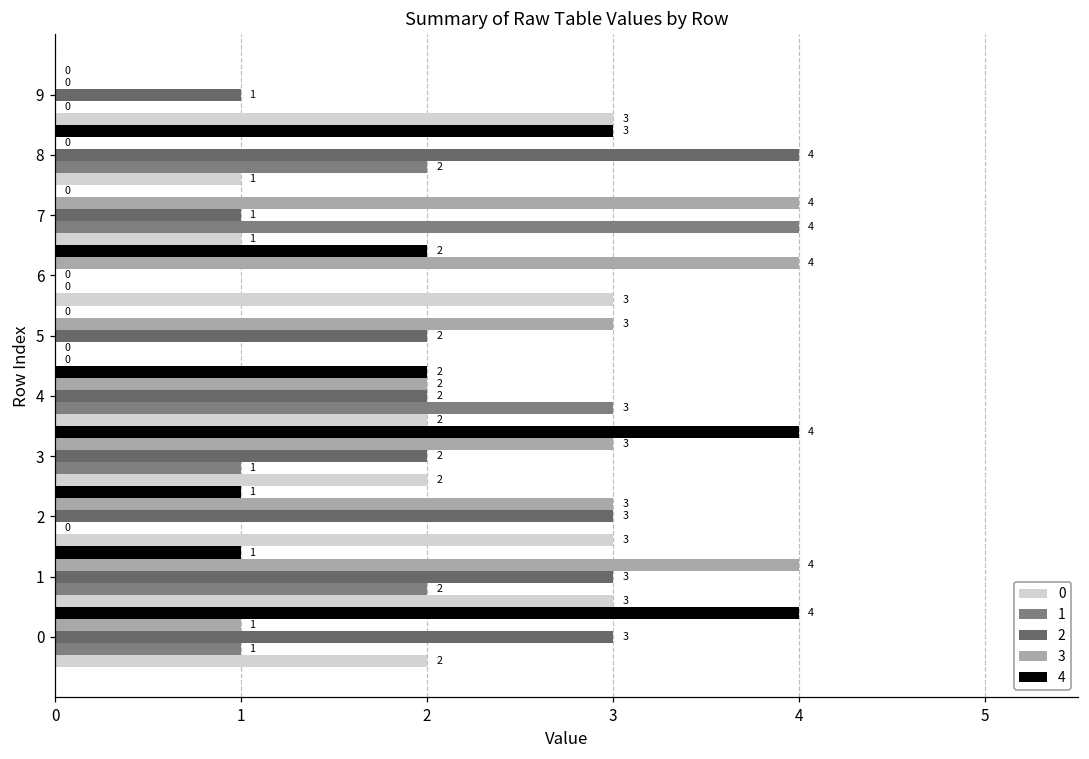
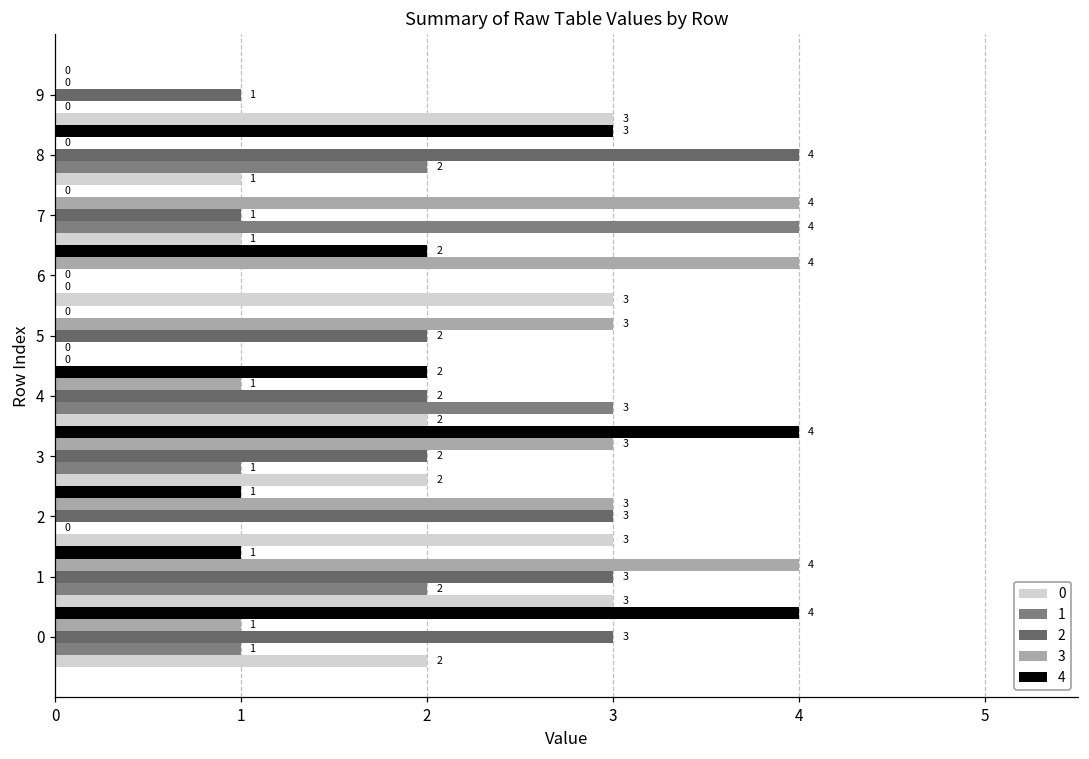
  {
    "0": {
      "9": 3,
      "8": 1,
      "7": 1,
      "6": 3,
      "5": 0,
      "4": 2,
      "3": 2,
      "2": 3,
      "1": 3,
      "0": 2
    },
    "3": {
      "9": 0,
      "8": 0,
      "7": 4,
      "6": 4,
      "5": 3,
-     "4": 2,
+     "4": 1,
      "3": 3,
      "2": 3,
      "1": 4,
      "0": 1
    },
    "4": {
      "9": 0,
      "8": 3,
      "7": 0,
      "6": 2,
      "5": 0,
      "4": 2,
      "3": 4,
      "2": 1,
      "1": 1,
      "0": 4
    }
  }
